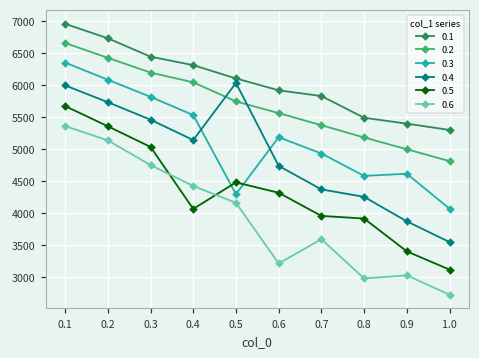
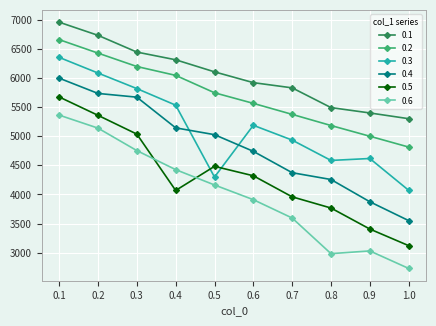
  {
    "0.3": {
      "0.1": 6400,
      "0.2": 6100,
      "0.3": 5800,
      "0.4": 5500,
      "0.5": 4300,
      "0.6": 5200,
      "0.7": 4900,
      "0.8": 4600,
      "0.9": 4600,
      "1.0": 4100
    },
    "0.4": {
      "0.1": 6000,
      "0.2": 5700,
-     "0.3": 5500,
+     "0.3": 5700,
      "0.4": 5100,
-     "0.5": 6000,
+     "0.5": 5000,
      "0.6": 4700,
      "0.7": 4400,
      "0.8": 4300,
      "0.9": 3900,
      "1.0": 3600
    },
    "0.5": {
      "0.1": 5700,
      "0.2": 5400,
      "0.3": 5000,
      "0.4": 4100,
      "0.5": 4500,
      "0.6": 4300,
      "0.7": 4000,
-     "0.8": 3900,
+     "0.8": 3800,
      "0.9": 3400,
      "1.0": 3100
    },
    "0.6": {
      "0.1": 5400,
      "0.2": 5100,
      "0.3": 4800,
      "0.4": 4400,
      "0.5": 4200,
-     "0.6": 3200,
+     "0.6": 3900,
      "0.7": 3600,
      "0.8": 3000,
      "0.9": 3000,
      "1.0": 2700
    }
  }
